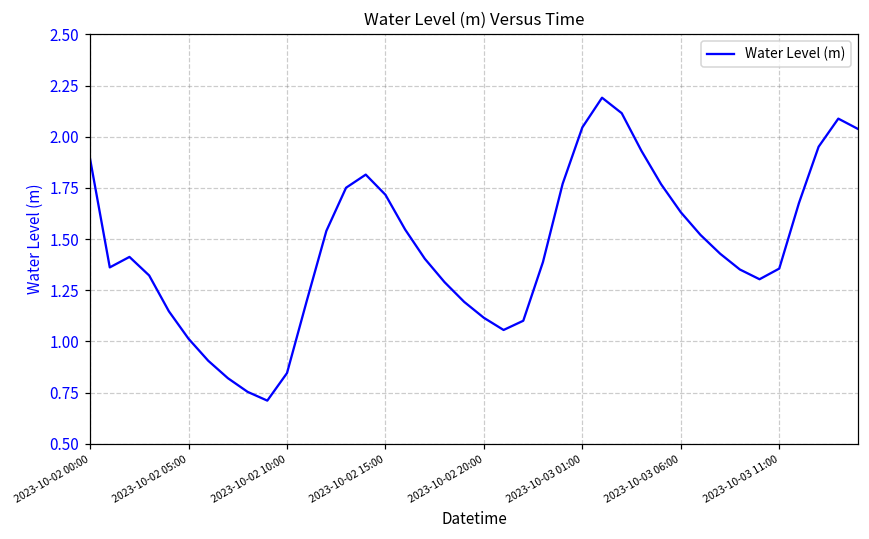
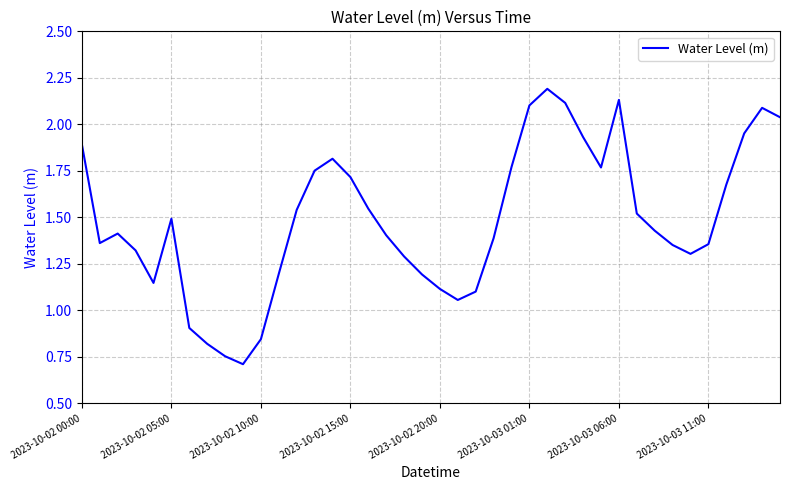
  {
    "2023-10-02 00:00": 1.89,
-   "2023-10-02 05:00": 1.01,
+   "2023-10-02 05:00": 1.49,
    "2023-10-02 10:00": 0.85,
    "2023-10-02 15:00": 1.72,
    "2023-10-02 20:00": 1.12,
-   "2023-10-03 01:00": 2.05,
-   "2023-10-03 06:00": 1.63,
+   "2023-10-03 01:00": 2.10,
+   "2023-10-03 06:00": 2.13,
    "2023-10-03 11:00": 1.36
  }
